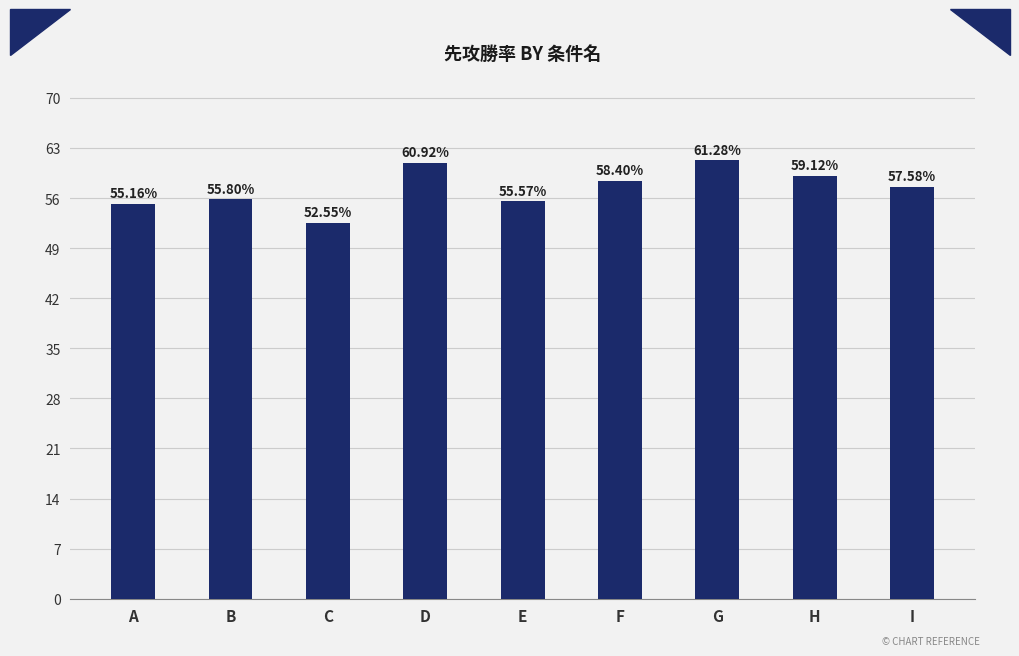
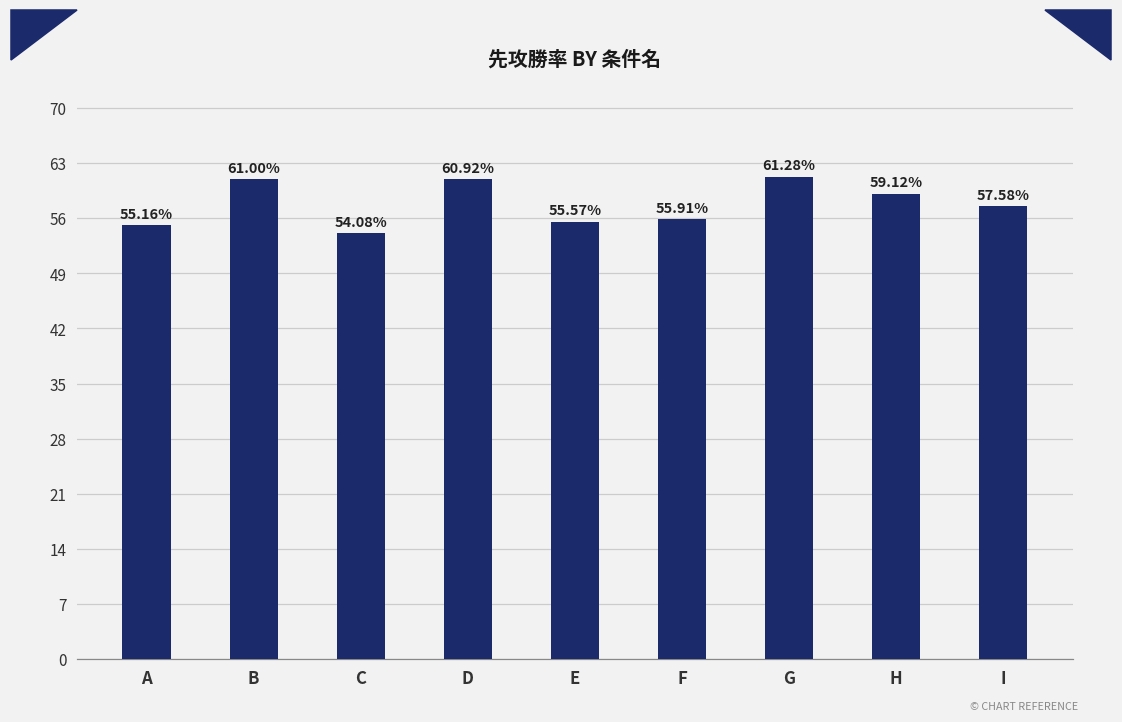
  {
    "A": "55.16%",
-   "B": "55.80%",
-   "C": "52.55%",
+   "B": "61.00%",
+   "C": "54.08%",
    "D": "60.92%",
    "E": "55.57%",
-   "F": "58.40%",
+   "F": "55.91%",
    "G": "61.28%",
    "H": "59.12%",
    "I": "57.58%"
  }
